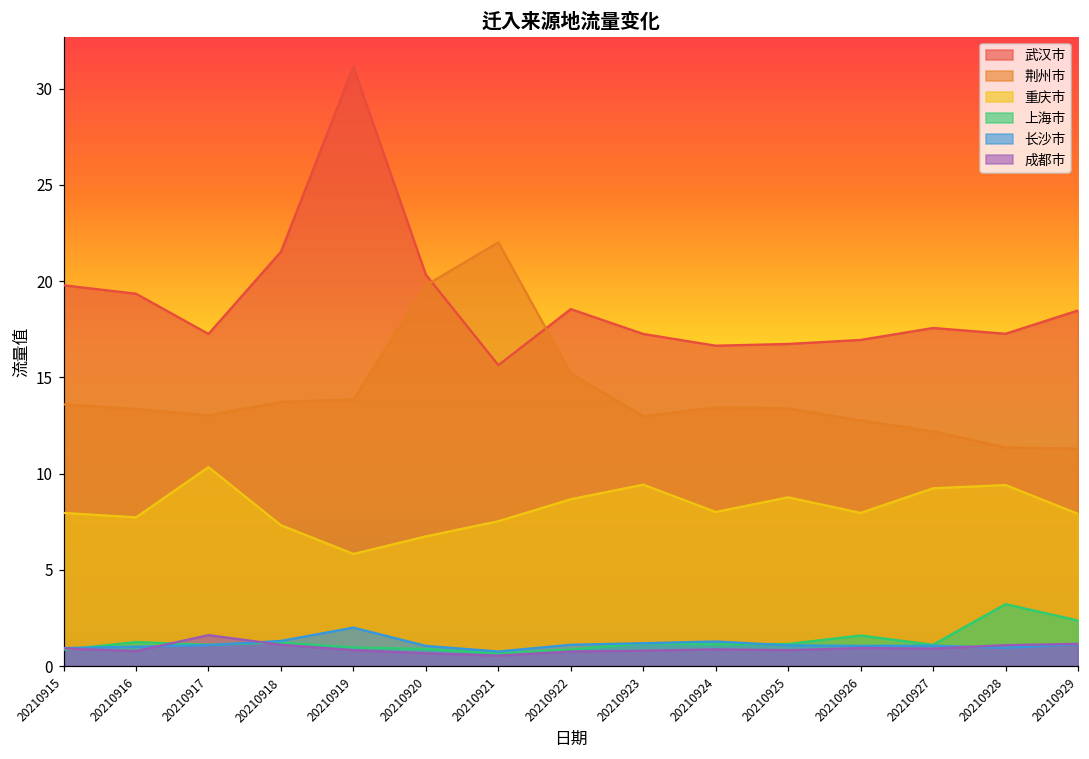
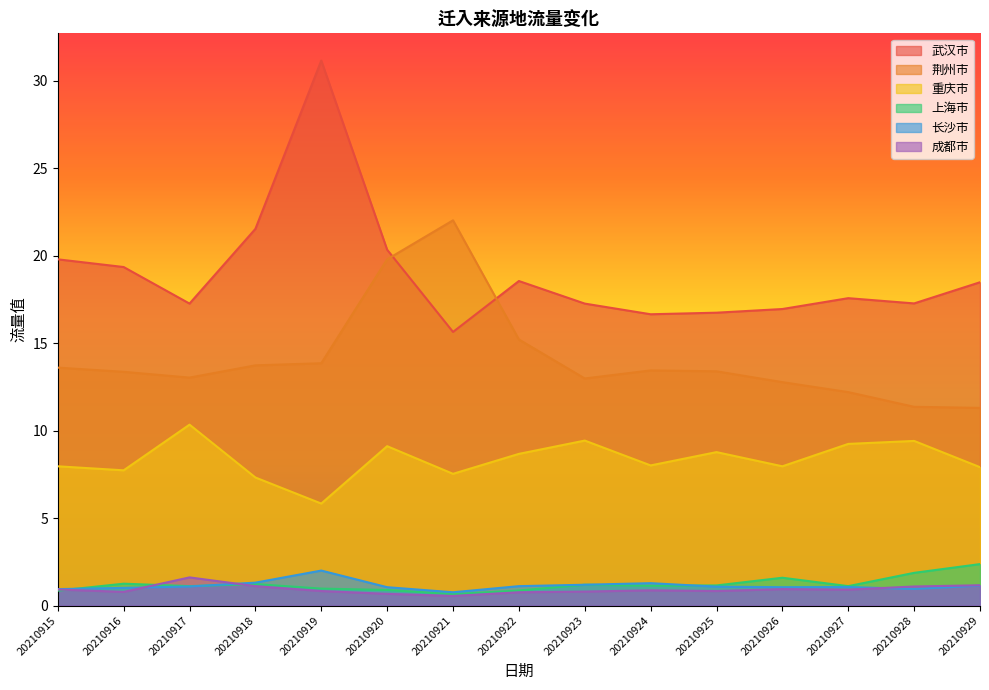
  {
    "重庆市": {
      "20210915": 8.0,
      "20210916": 7.7,
      "20210917": 10.3,
      "20210918": 7.3,
      "20210919": 5.8,
-     "20210920": 6.7,
+     "20210920": 9.1,
      "20210921": 7.5,
      "20210922": 8.7,
      "20210923": 9.4,
      "20210924": 8.0,
      "20210925": 8.8,
      "20210926": 8.0,
      "20210927": 9.2,
      "20210928": 9.4,
      "20210929": 7.9
    },
    "上海市": {
      "20210916": 1.3,
      "20210920": 0.9,
      "20210924": 1.1,
      "20210926": 1.6,
-     "20210928": 3.2,
+     "20210928": 1.9,
      "20210929": 2.4
    },
    "长沙市": {
      "20210916": 1.0,
      "20210919": 2.0,
      "20210920": 1.1,
      "20210922": 1.1,
      "20210924": 1.3
    },
    "成都市": {
      "20210916": 0.8,
      "20210917": 1.6,
      "20210920": 0.7,
      "20210923": 0.8,
      "20210924": 0.9,
      "20210925": 0.8,
      "20210927": 0.9
    }
  }
